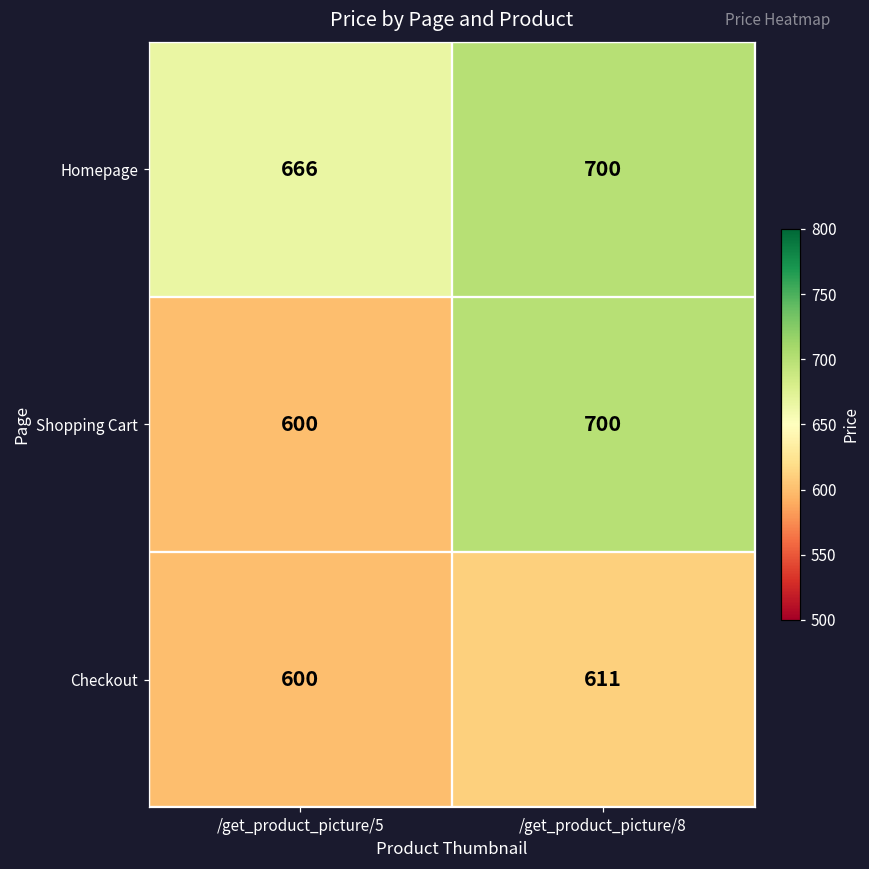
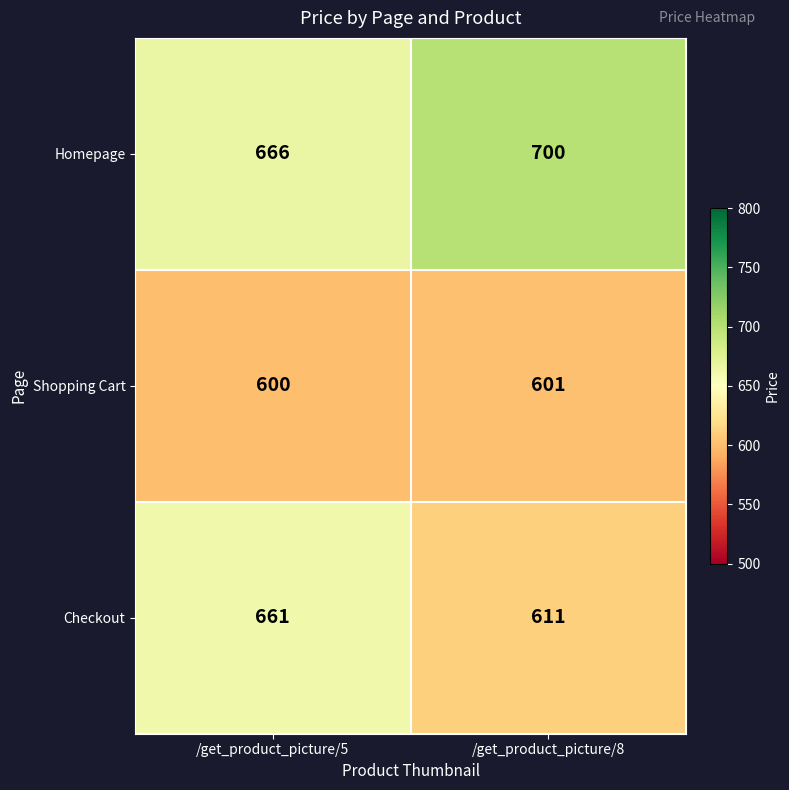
  {
    "Homepage": {
      "/get_product_picture/5": 666,
      "/get_product_picture/8": 700
    },
    "Shopping Cart": {
      "/get_product_picture/5": 600,
-     "/get_product_picture/8": 700
+     "/get_product_picture/8": 601
    },
    "Checkout": {
-     "/get_product_picture/5": 600,
+     "/get_product_picture/5": 661,
      "/get_product_picture/8": 611
    }
  }
